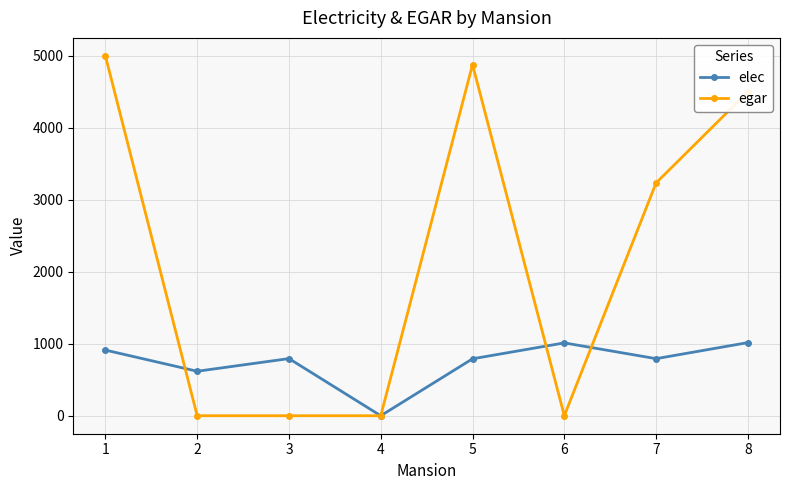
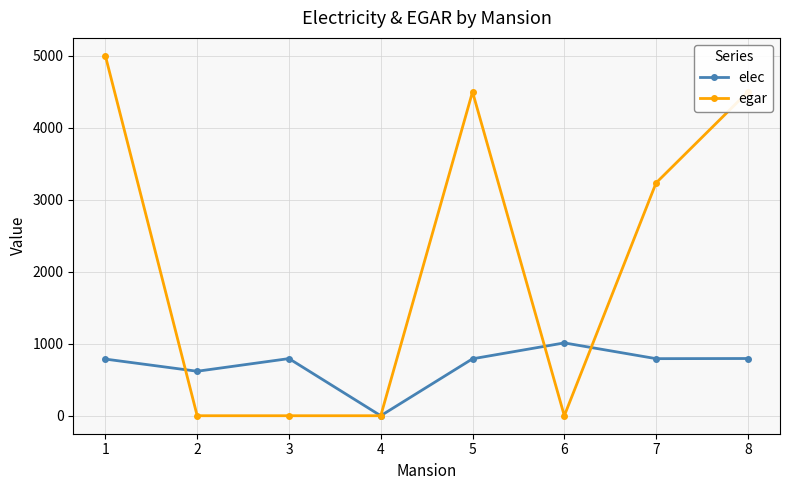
  {
    "elec": {
-     "1": 900,
+     "1": 800,
      "2": 600,
      "3": 800,
      "5": 800,
      "6": 1000,
      "7": 800,
-     "8": 1000
+     "8": 800
    },
    "egar": {
      "1": 5000,
      "2": 0,
      "3": 0,
-     "5": 4900,
+     "5": 4500,
      "6": 0,
      "7": 3200
    }
  }
